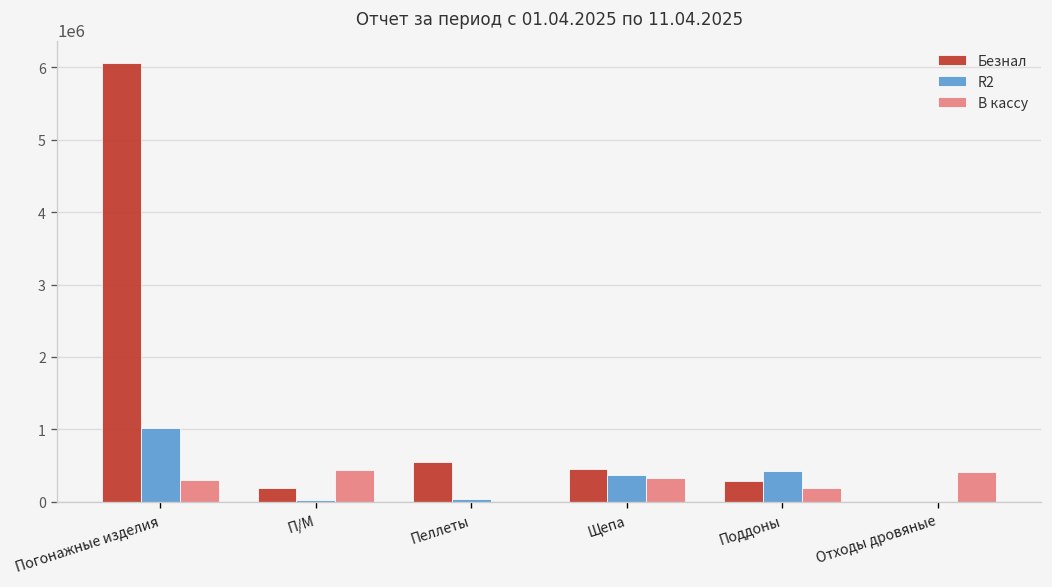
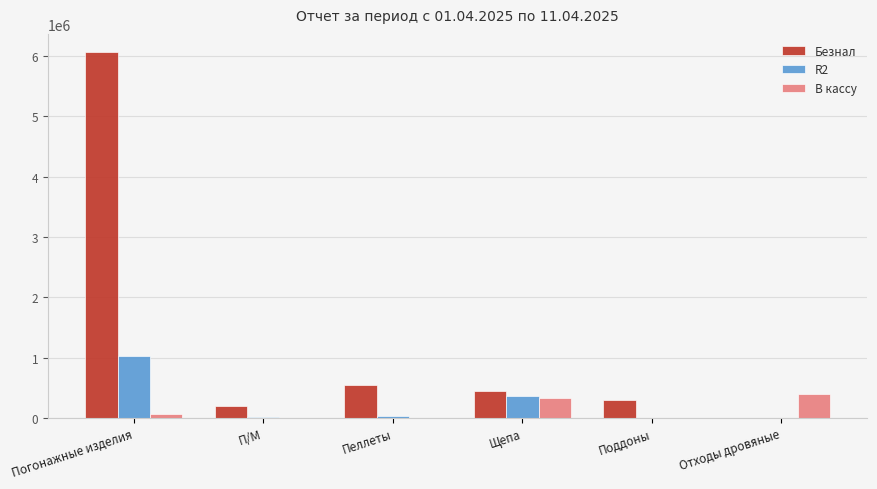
  {
    "Безнал": {
      "Погонажные изделия": 6100000,
      "П/М": 200000,
      "Пеллеты": 500000,
      "Щепа": 500000,
      "Поддоны": 300000
    },
    "R2": {
      "Погонажные изделия": 1000000,
      "Щепа": 400000,
-     "Поддоны": 400000
+     "Поддоны": 0
    },
    "В кассу": {
-     "Погонажные изделия": 300000,
-     "П/М": 400000,
+     "Погонажные изделия": 100000,
+     "П/М": 0,
      "Пеллеты": 0,
      "Щепа": 300000,
-     "Поддоны": 200000,
+     "Поддоны": 0,
      "Отходы дровяные": 400000
    }
  }
